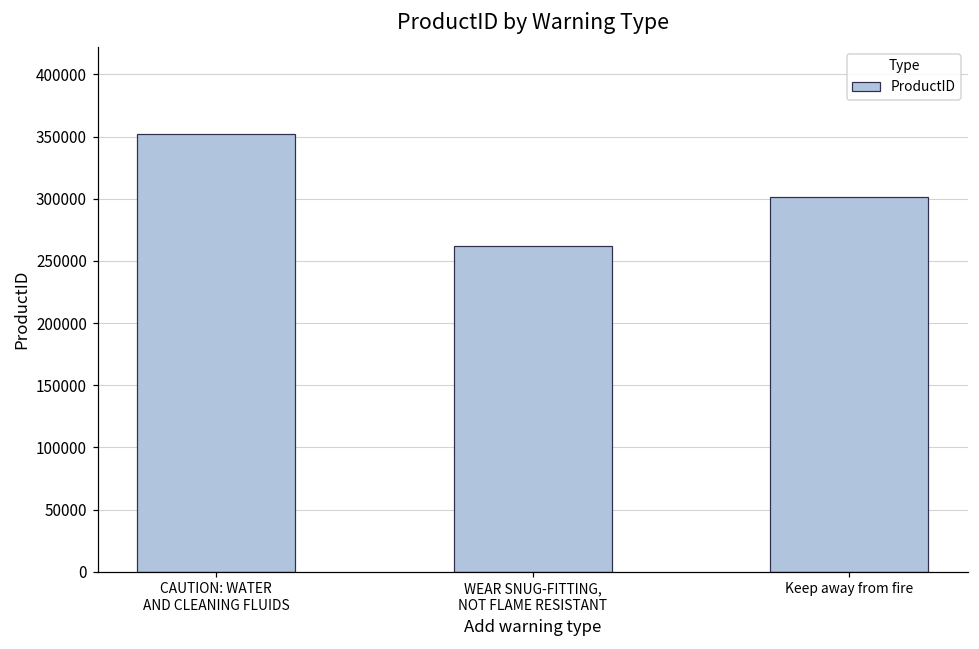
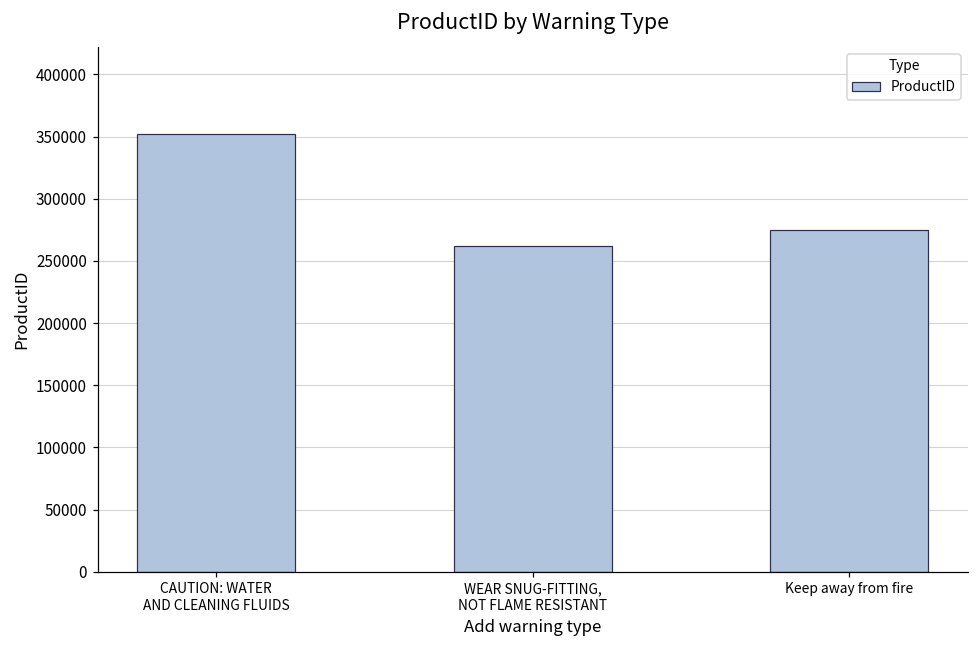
  {
    "CAUTION: WATER AND CLEANING FLUIDS": 352000,
    "WEAR SNUG-FITTING, NOT FLAME RESISTANT": 262000,
-   "Keep away from fire": 302000
+   "Keep away from fire": 275000
  }
